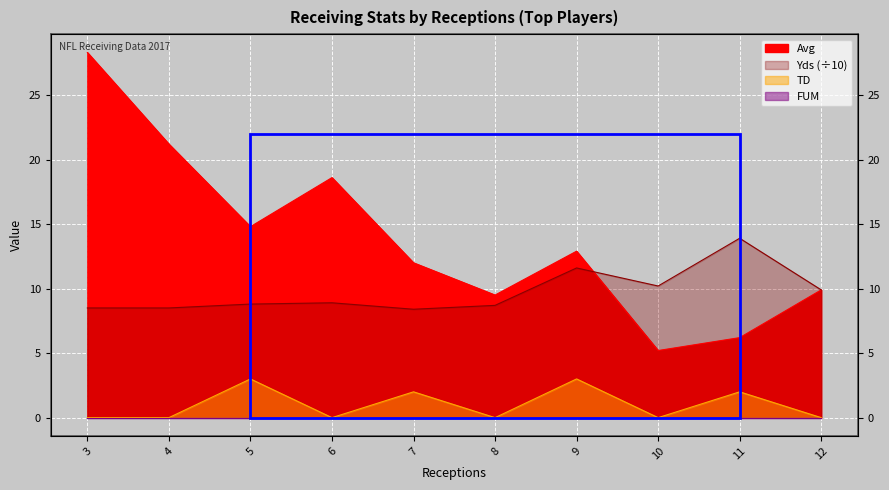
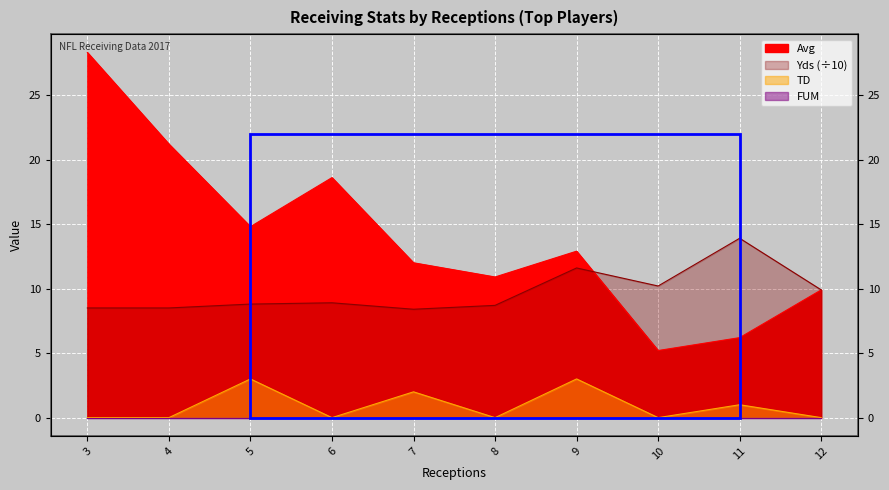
  {
    "Avg": {
      "4": 21.2,
      "5": 14.8,
      "6": 18.6,
      "7": 12.0,
-     "8": 9.5,
+     "8": 10.9,
      "9": 12.9,
      "10": 5.2,
      "11": 6.2
    },
    "Yds (÷10)": {
      "3": 8.5,
      "4": 8.5,
      "5": 8.8,
      "6": 8.9,
      "7": 8.4,
      "8": 8.7,
      "9": 11.6,
      "10": 10.2,
      "11": 13.9
    },
    "TD": {
      "5": 3,
      "7": 2,
      "9": 3,
-     "11": 2
+     "11": 1
    },
    "FUM": {
      "5": 0.0,
      "7": 0.0,
      "9": 0.0,
      "11": 0.0
    }
  }
